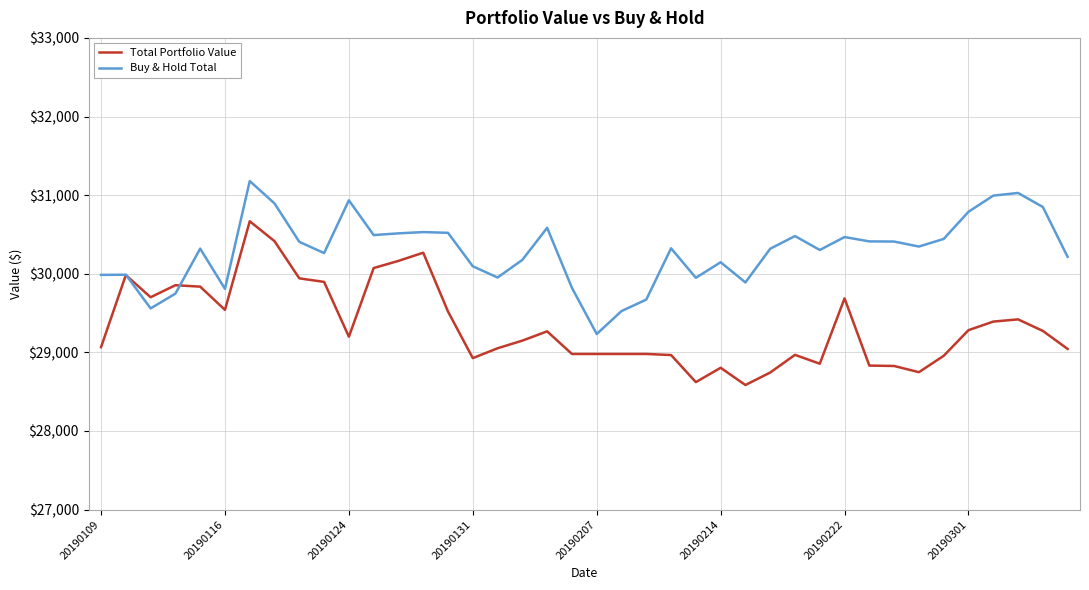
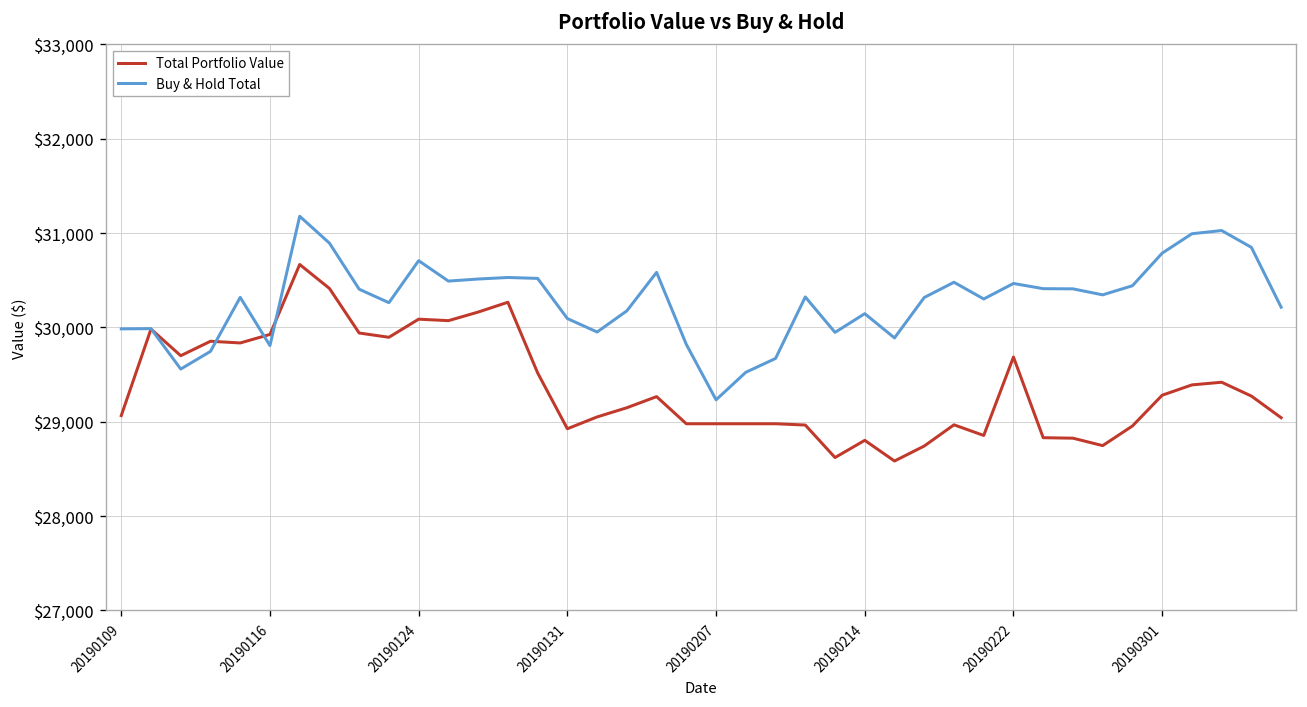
  {
    "Total Portfolio Value": {
      "20190109": "$29,100",
-     "20190116": "$29,500",
-     "20190124": "$29,200",
+     "20190116": "$29,900",
+     "20190124": "$30,100",
      "20190131": "$28,900",
      "20190207": "$29,000",
      "20190214": "$28,800",
      "20190222": "$29,700",
      "20190301": "$29,300"
    },
    "Buy & Hold Total": {
      "20190109": "$30,000",
      "20190116": "$29,800",
-     "20190124": "$30,900",
+     "20190124": "$30,700",
      "20190131": "$30,100",
      "20190207": "$29,200",
      "20190214": "$30,100",
      "20190222": "$30,500",
      "20190301": "$30,800"
    }
  }
